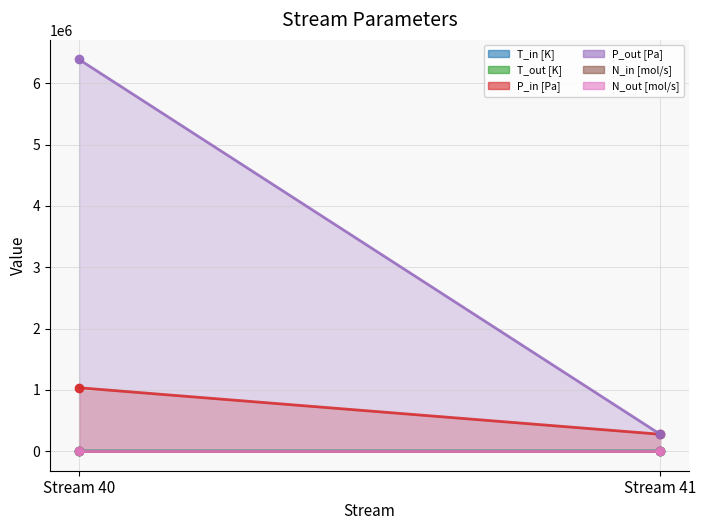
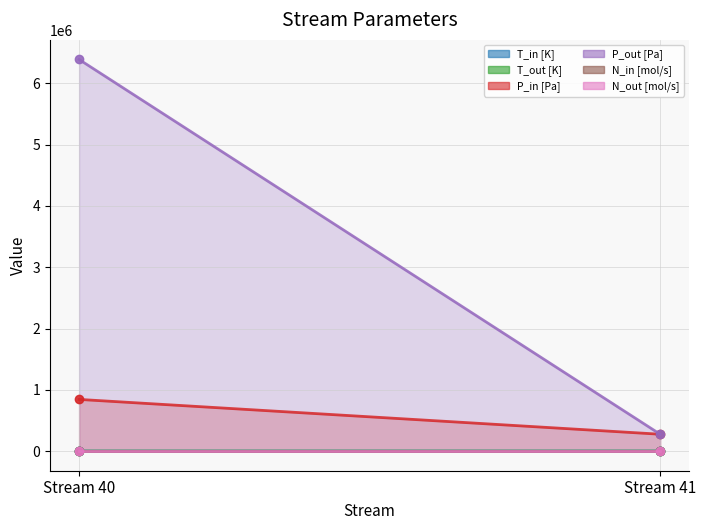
  {
    "P_in [Pa]": {
-     "Stream 40": 1000000
+     "Stream 40": 800000
    }
  }
